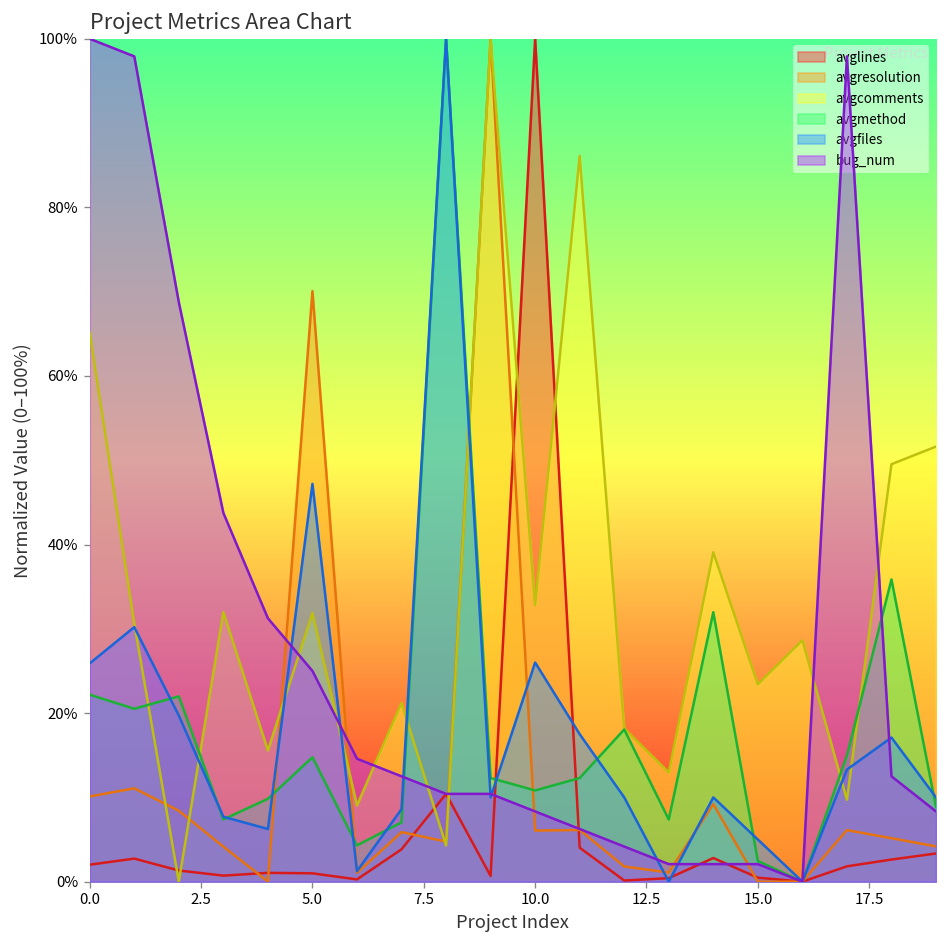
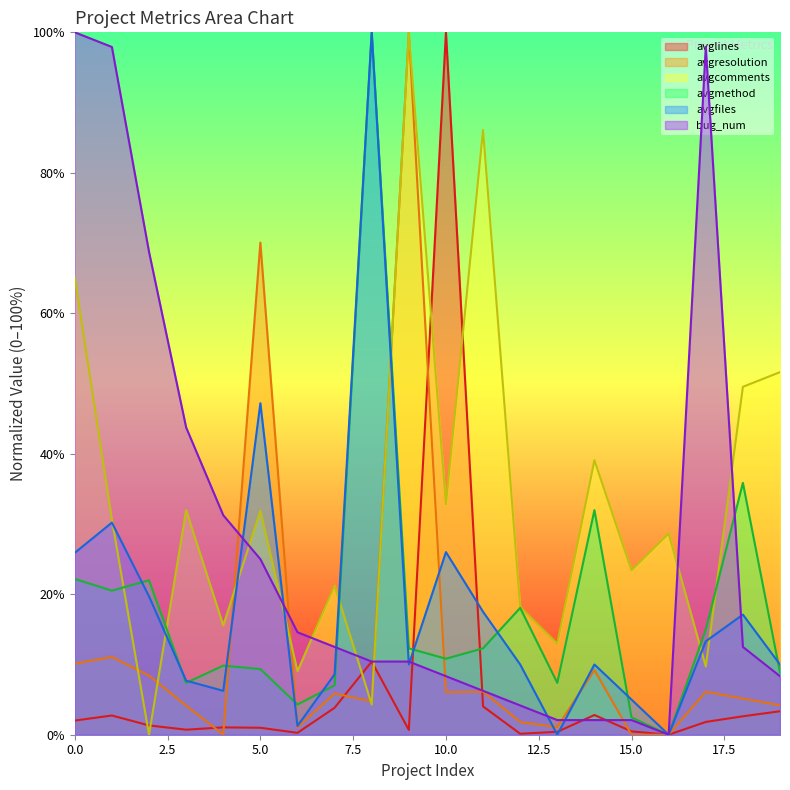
  {
    "avglines": {
      "0.0": "2%",
      "5.0": "1%",
      "10.0": "100%",
      "15.0": "0%"
    },
    "avgresolution": {
      "0.0": "10%",
      "5.0": "70%",
      "10.0": "6%",
      "15.0": "0%"
    },
    "avgcomments": {
      "0.0": "65%",
      "5.0": "32%",
      "10.0": "33%",
      "15.0": "23%"
    },
    "avgmethod": {
      "0.0": "22%",
-     "5.0": "15%",
+     "5.0": "9%",
      "10.0": "11%",
      "15.0": "2%"
    },
    "avgfiles": {
      "0.0": "26%",
      "5.0": "47%",
      "10.0": "26%",
      "15.0": "5%"
    },
    "bug_num": {
      "0.0": "100%",
      "5.0": "25%",
      "10.0": "8%",
      "15.0": "2%"
    }
  }
